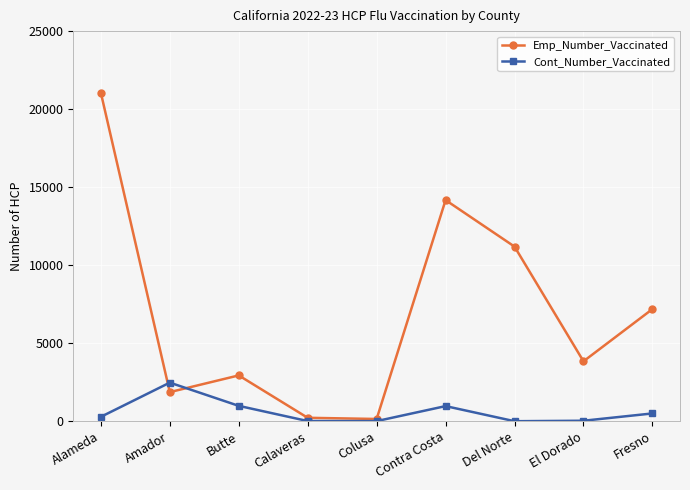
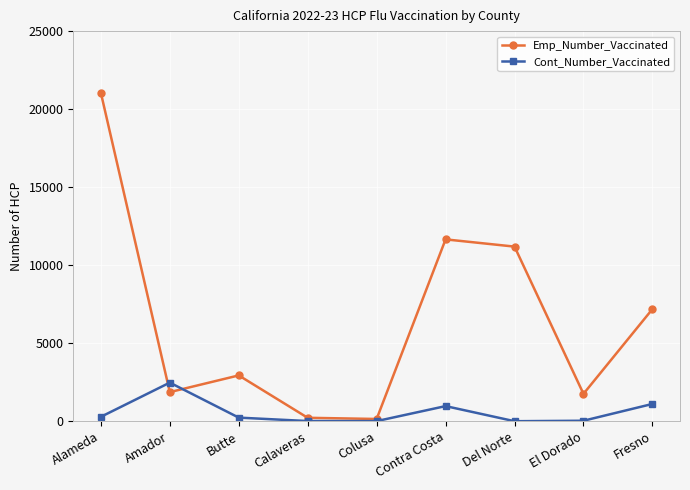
  {
    "Emp_Number_Vaccinated": {
      "Alameda": 21100,
      "Amador": 1900,
      "Butte": 2900,
      "Calaveras": 200,
-     "Contra Costa": 14200,
+     "Contra Costa": 11700,
      "Del Norte": 11200,
-     "El Dorado": 3800,
+     "El Dorado": 1800,
      "Fresno": 7200
    },
    "Cont_Number_Vaccinated": {
      "Alameda": 300,
      "Amador": 2500,
-     "Butte": 1000,
+     "Butte": 200,
      "Calaveras": 0,
      "Contra Costa": 1000,
      "Del Norte": 0,
      "El Dorado": 0,
-     "Fresno": 500
+     "Fresno": 1100
    }
  }
